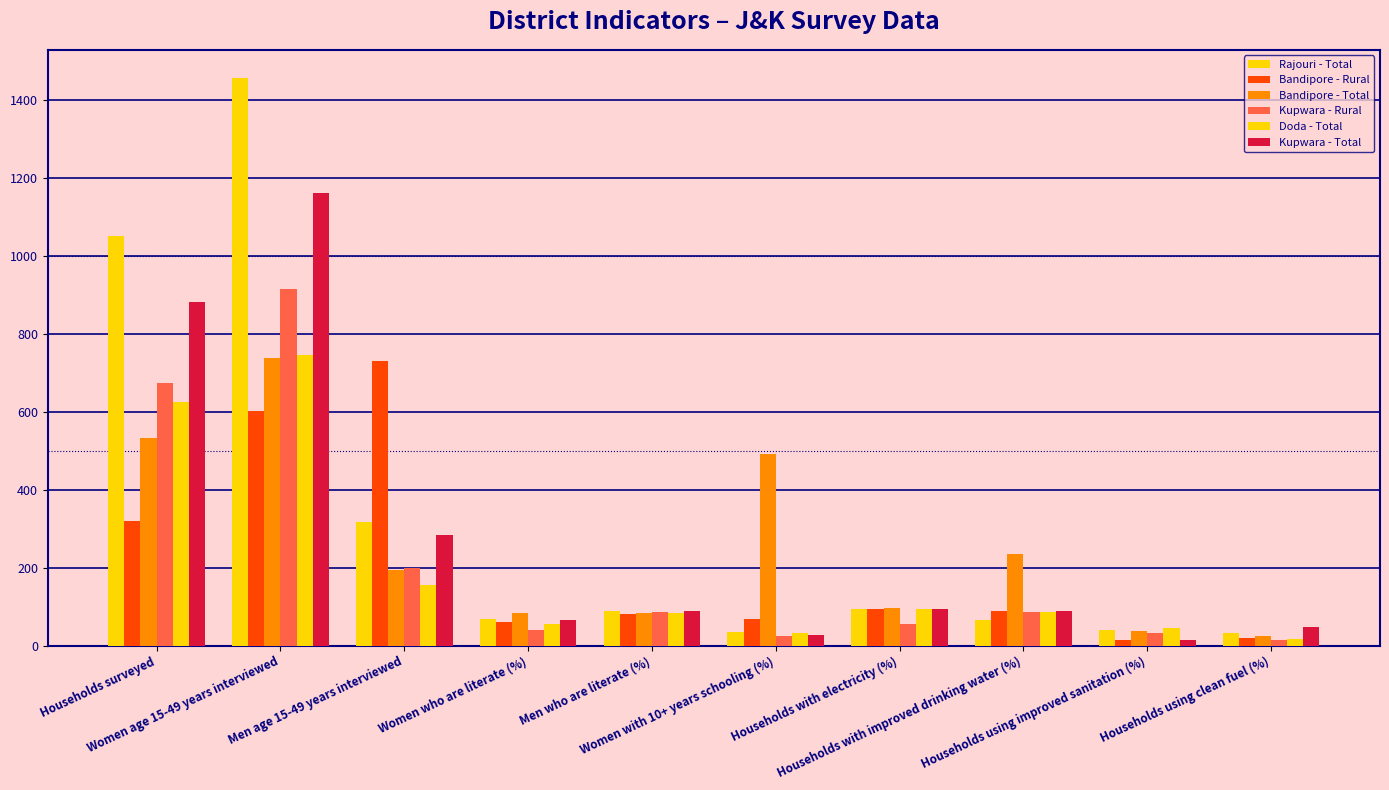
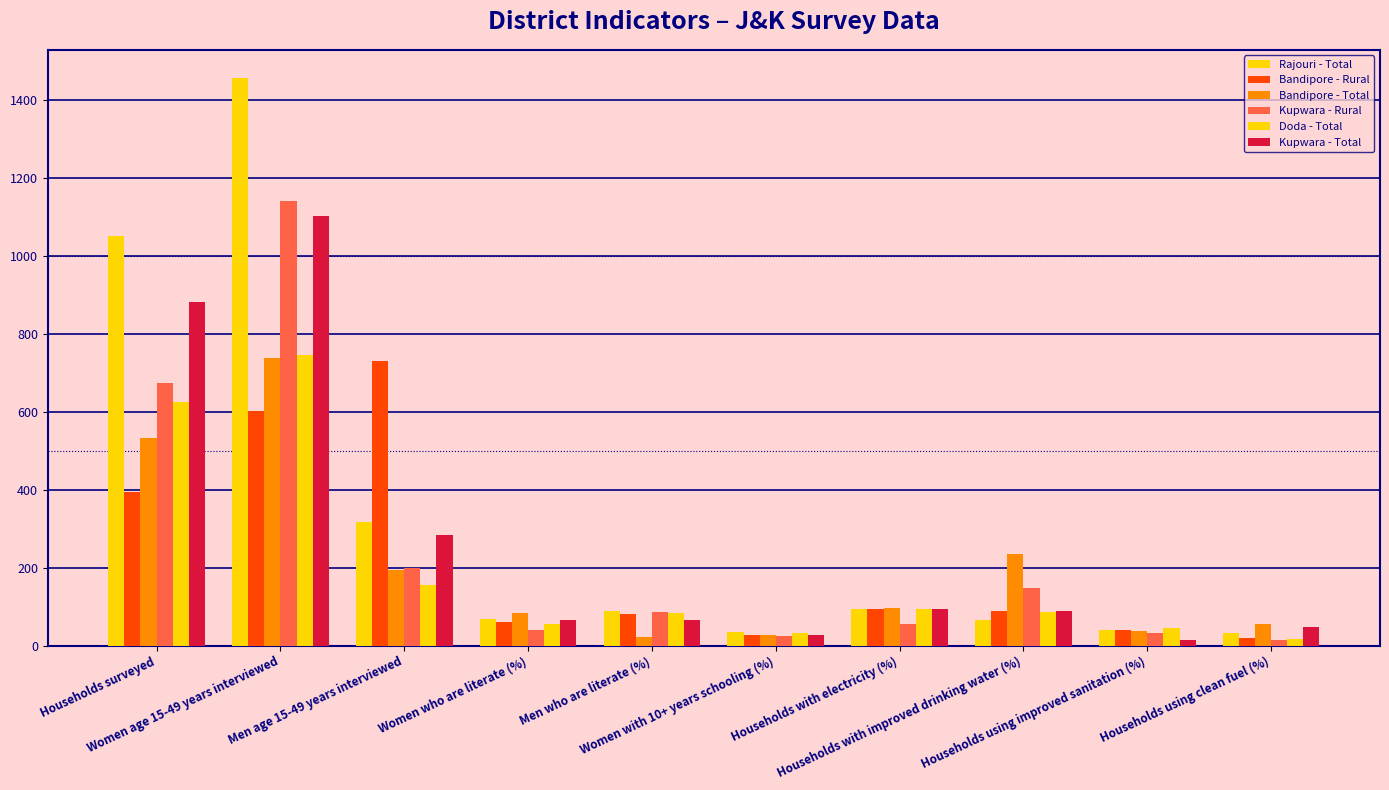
  {
    "Bandipore - Rural": {
-     "Households surveyed": 320,
+     "Households surveyed": 400,
      "Women age 15-49 years interviewed": 600,
      "Men age 15-49 years interviewed": 730,
      "Women who are literate (%)": 60,
      "Men who are literate (%)": 80,
-     "Women with 10+ years schooling (%)": 70,
+     "Women with 10+ years schooling (%)": 30,
      "Households with electricity (%)": 90,
      "Households with improved drinking water (%)": 90,
-     "Households using improved sanitation (%)": 10,
+     "Households using improved sanitation (%)": 40,
      "Households using clean fuel (%)": 20
    },
    "Bandipore - Total": {
      "Households surveyed": 530,
      "Women age 15-49 years interviewed": 740,
      "Men age 15-49 years interviewed": 190,
      "Women who are literate (%)": 80,
-     "Men who are literate (%)": 80,
-     "Women with 10+ years schooling (%)": 490,
+     "Men who are literate (%)": 20,
+     "Women with 10+ years schooling (%)": 30,
      "Households with electricity (%)": 100,
      "Households with improved drinking water (%)": 230,
      "Households using improved sanitation (%)": 40,
-     "Households using clean fuel (%)": 20
+     "Households using clean fuel (%)": 50
    },
    "Kupwara - Rural": {
      "Households surveyed": 670,
-     "Women age 15-49 years interviewed": 910,
+     "Women age 15-49 years interviewed": 1140,
      "Men age 15-49 years interviewed": 200,
      "Women who are literate (%)": 40,
      "Men who are literate (%)": 90,
      "Women with 10+ years schooling (%)": 20,
      "Households with electricity (%)": 60,
-     "Households with improved drinking water (%)": 90,
+     "Households with improved drinking water (%)": 150,
      "Households using improved sanitation (%)": 30,
      "Households using clean fuel (%)": 10
    },
    "Kupwara - Total": {
      "Households surveyed": 880,
-     "Women age 15-49 years interviewed": 1160,
+     "Women age 15-49 years interviewed": 1100,
      "Men age 15-49 years interviewed": 280,
      "Women who are literate (%)": 70,
-     "Men who are literate (%)": 90,
+     "Men who are literate (%)": 70,
      "Women with 10+ years schooling (%)": 30,
      "Households with electricity (%)": 90,
      "Households with improved drinking water (%)": 90,
      "Households using improved sanitation (%)": 10,
      "Households using clean fuel (%)": 50
    }
  }
